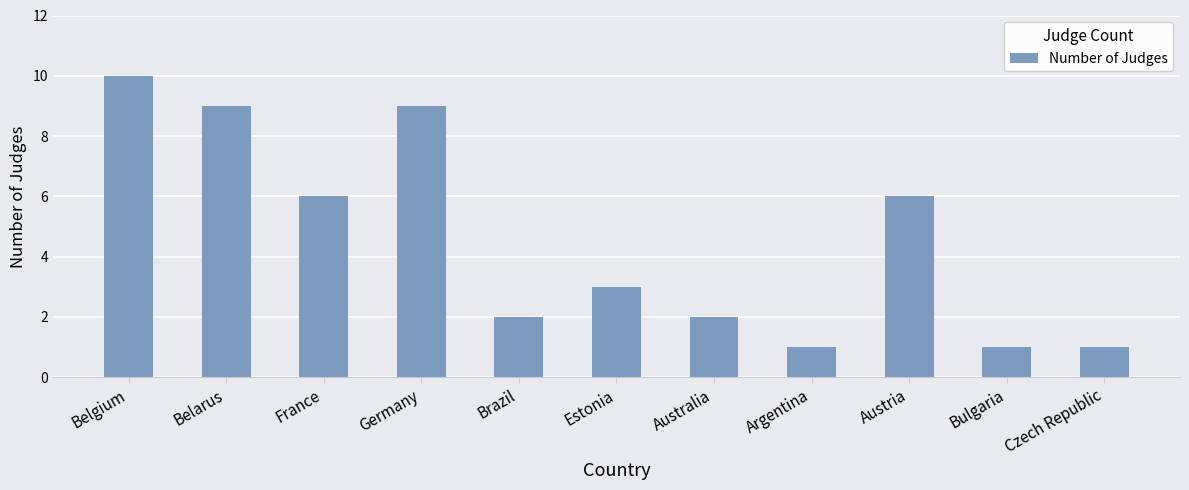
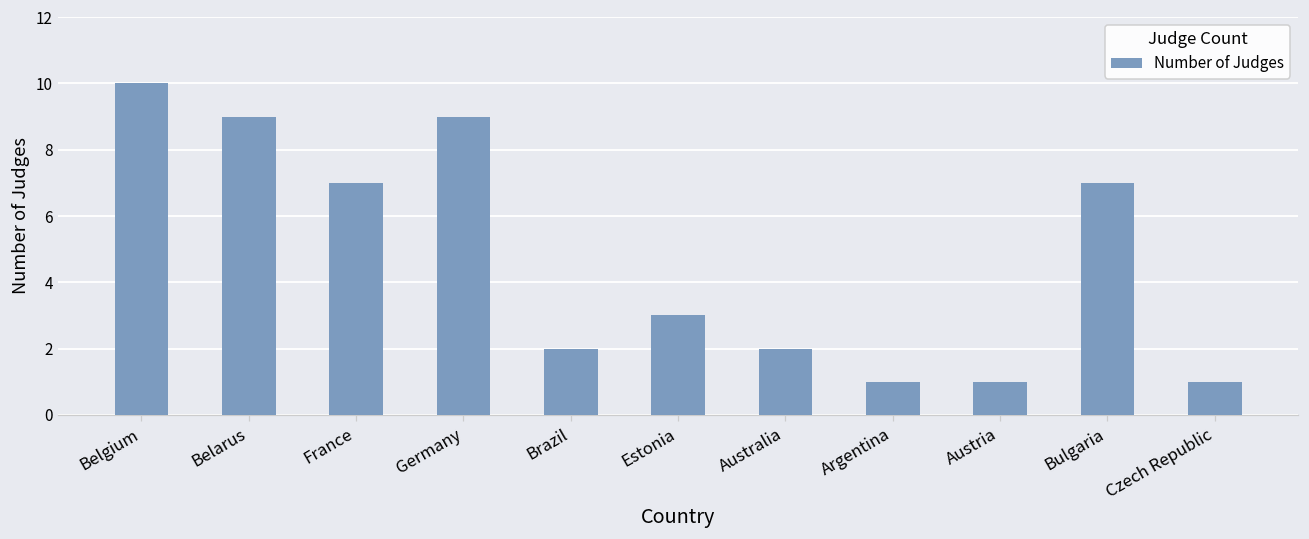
  {
    "Belgium": 10,
    "Belarus": 9,
-   "France": 6,
+   "France": 7,
    "Germany": 9,
    "Brazil": 2,
    "Estonia": 3,
    "Australia": 2,
    "Argentina": 1,
-   "Austria": 6,
-   "Bulgaria": 1,
+   "Austria": 1,
+   "Bulgaria": 7,
    "Czech Republic": 1
  }
